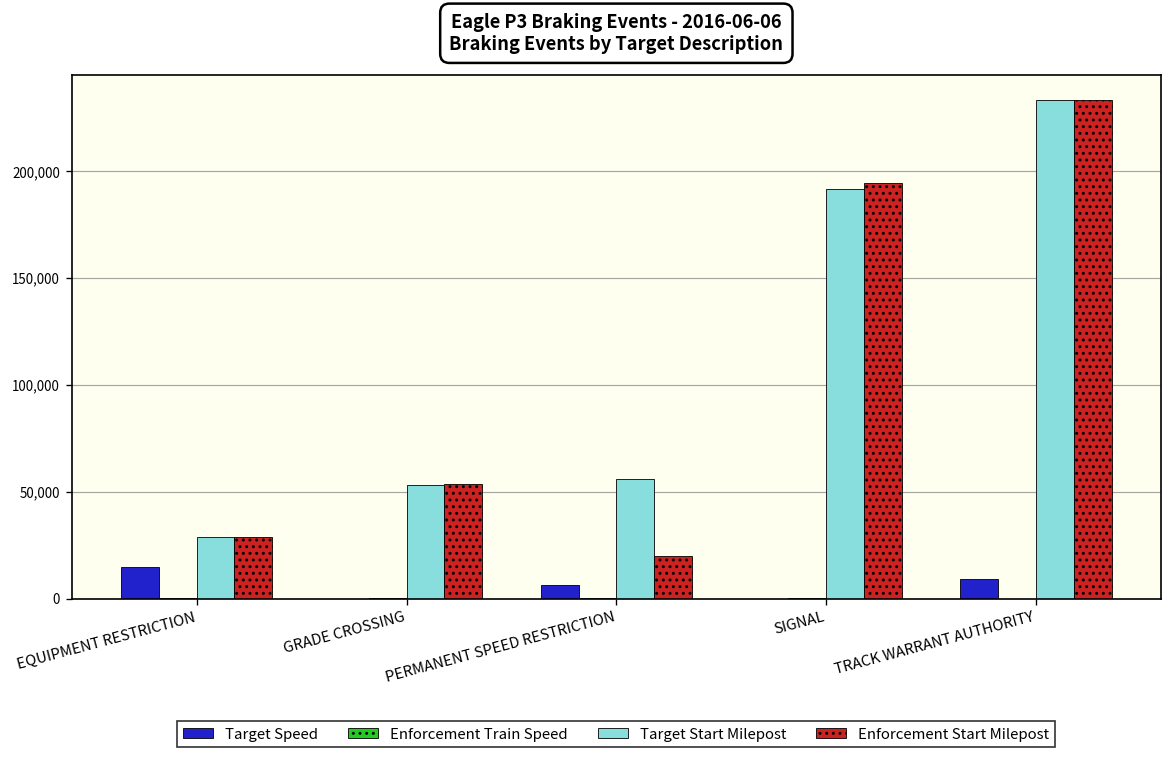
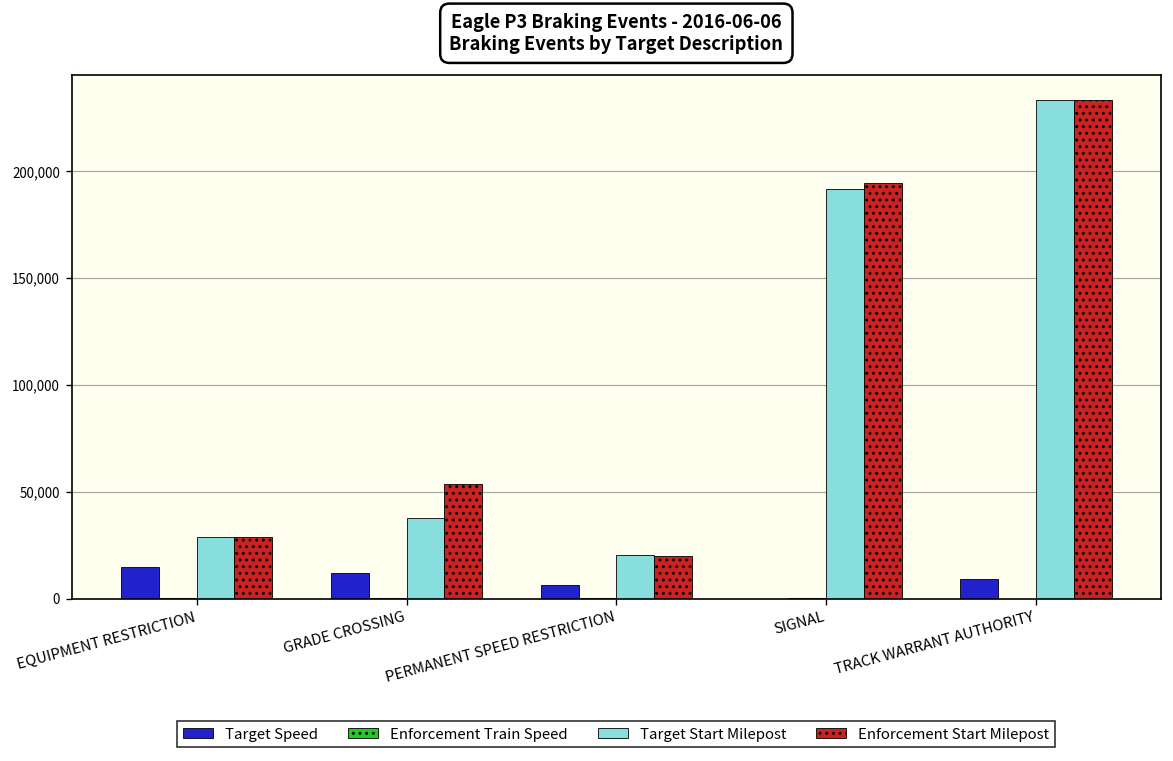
  {
    "Target Speed": {
      "EQUIPMENT RESTRICTION": "15,000",
-     "GRADE CROSSING": "0",
+     "GRADE CROSSING": "12,000",
      "PERMANENT SPEED RESTRICTION": "6,000",
      "SIGNAL": "0",
      "TRACK WARRANT AUTHORITY": "9,000"
    },
    "Target Start Milepost": {
      "EQUIPMENT RESTRICTION": "29,000",
-     "GRADE CROSSING": "53,000",
-     "PERMANENT SPEED RESTRICTION": "56,000",
+     "GRADE CROSSING": "38,000",
+     "PERMANENT SPEED RESTRICTION": "20,000",
      "SIGNAL": "192,000",
      "TRACK WARRANT AUTHORITY": "233,000"
    },
    "Enforcement Start Milepost": {
      "EQUIPMENT RESTRICTION": "29,000",
      "GRADE CROSSING": "54,000",
      "PERMANENT SPEED RESTRICTION": "20,000",
      "SIGNAL": "194,000",
      "TRACK WARRANT AUTHORITY": "233,000"
    }
  }
